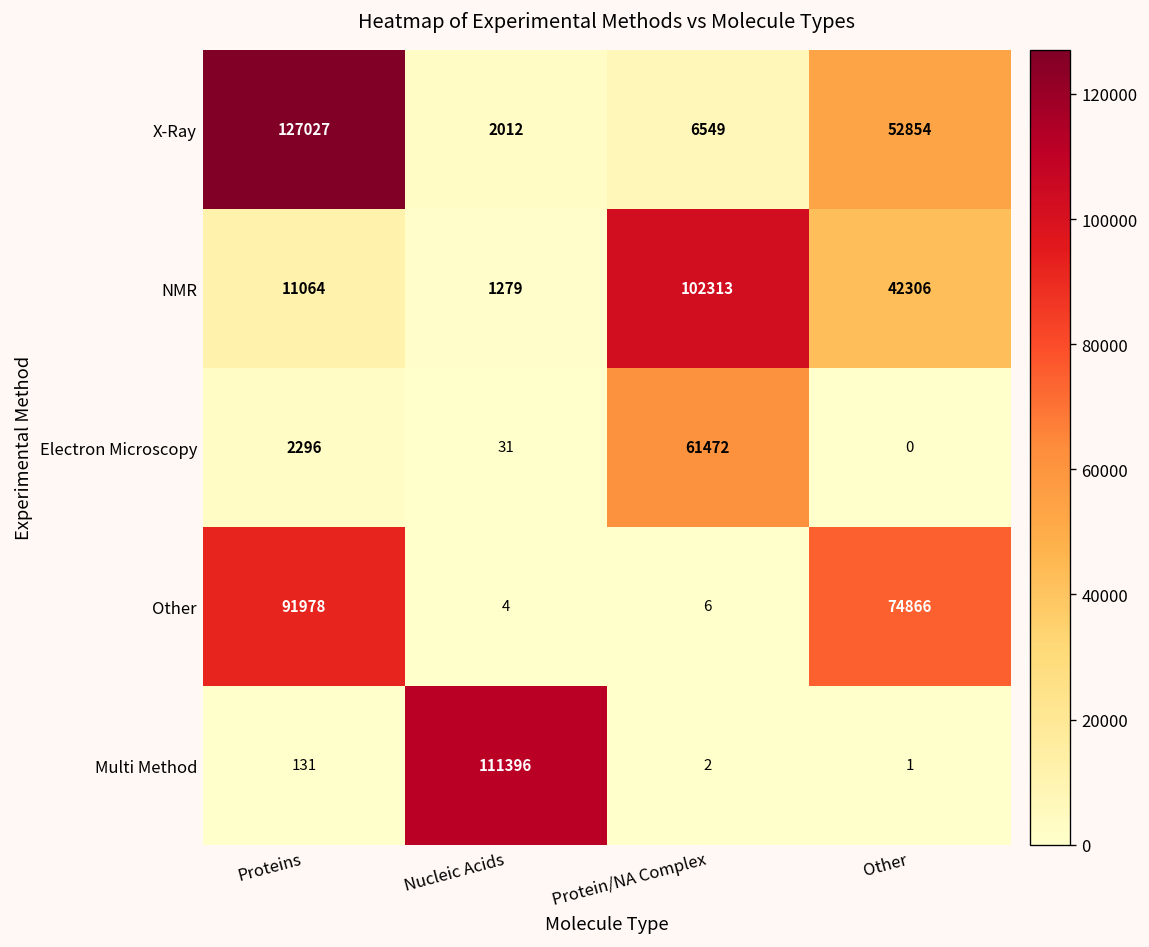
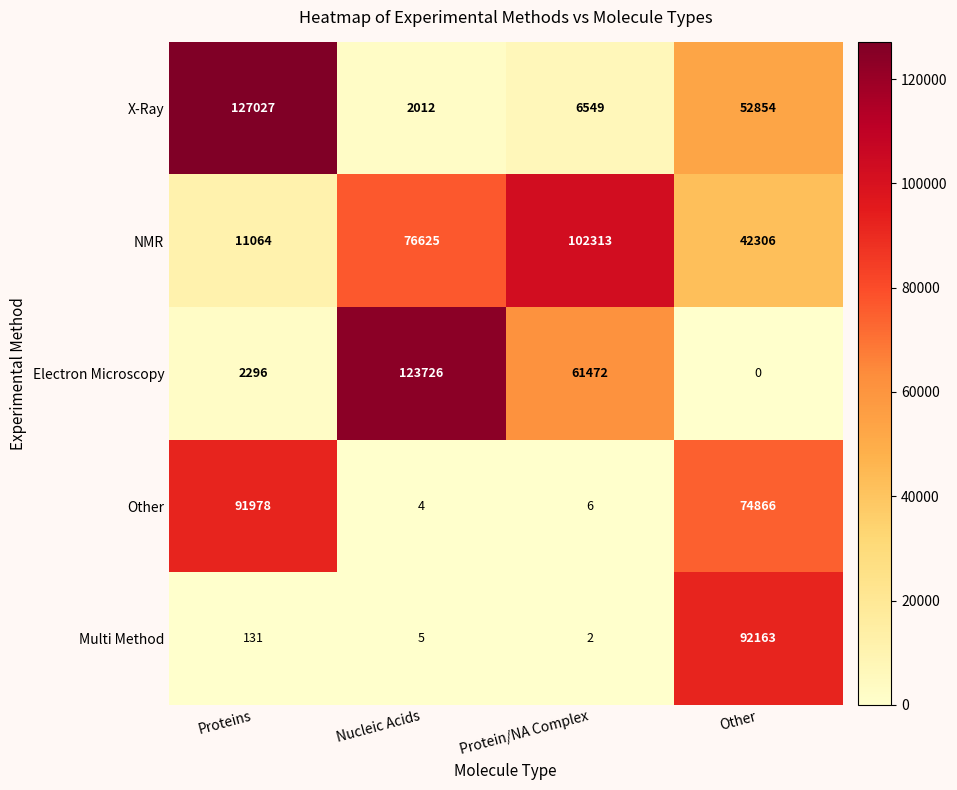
  {
    "X-Ray": {
      "Proteins": 127027,
      "Nucleic Acids": 2012,
      "Protein/NA Complex": 6549,
      "Other": 52854
    },
    "NMR": {
      "Proteins": 11064,
-     "Nucleic Acids": 1279,
+     "Nucleic Acids": 76625,
      "Protein/NA Complex": 102313,
      "Other": 42306
    },
    "Electron Microscopy": {
      "Proteins": 2296,
-     "Nucleic Acids": 31,
+     "Nucleic Acids": 123726,
      "Protein/NA Complex": 61472,
      "Other": 0
    },
    "Other": {
      "Proteins": 91978,
      "Nucleic Acids": 4,
      "Protein/NA Complex": 6,
      "Other": 74866
    },
    "Multi Method": {
      "Proteins": 131,
-     "Nucleic Acids": 111396,
+     "Nucleic Acids": 5,
      "Protein/NA Complex": 2,
-     "Other": 1
+     "Other": 92163
    }
  }
